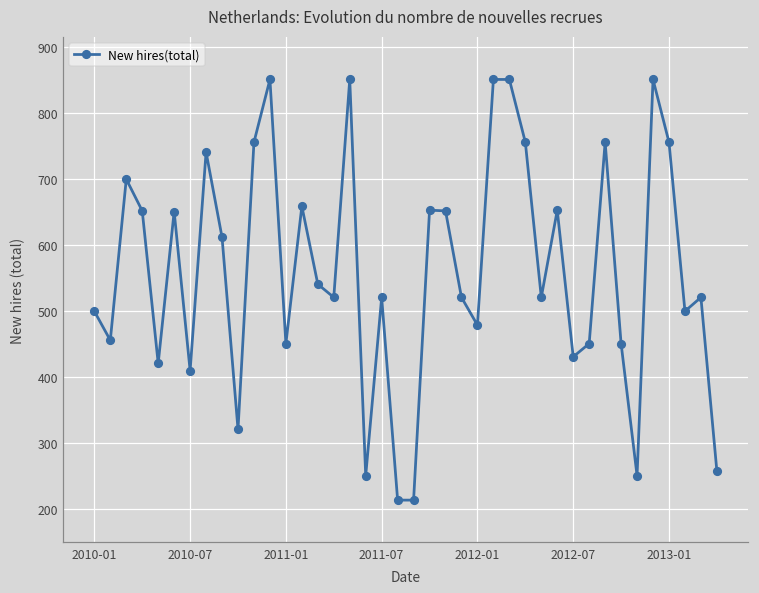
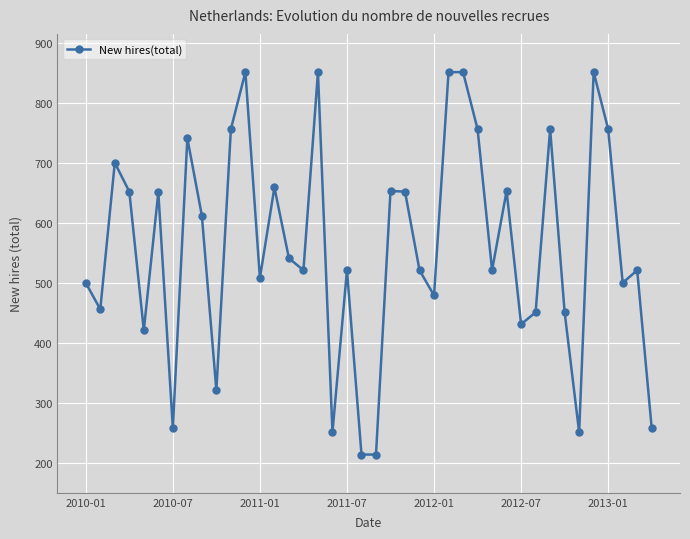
  {
    "2010-01": 500,
-   "2010-07": 410,
-   "2011-01": 450,
+   "2010-07": 260,
+   "2011-01": 510,
    "2011-07": 520,
    "2012-01": 480,
    "2012-07": 430,
    "2013-01": 760
  }
